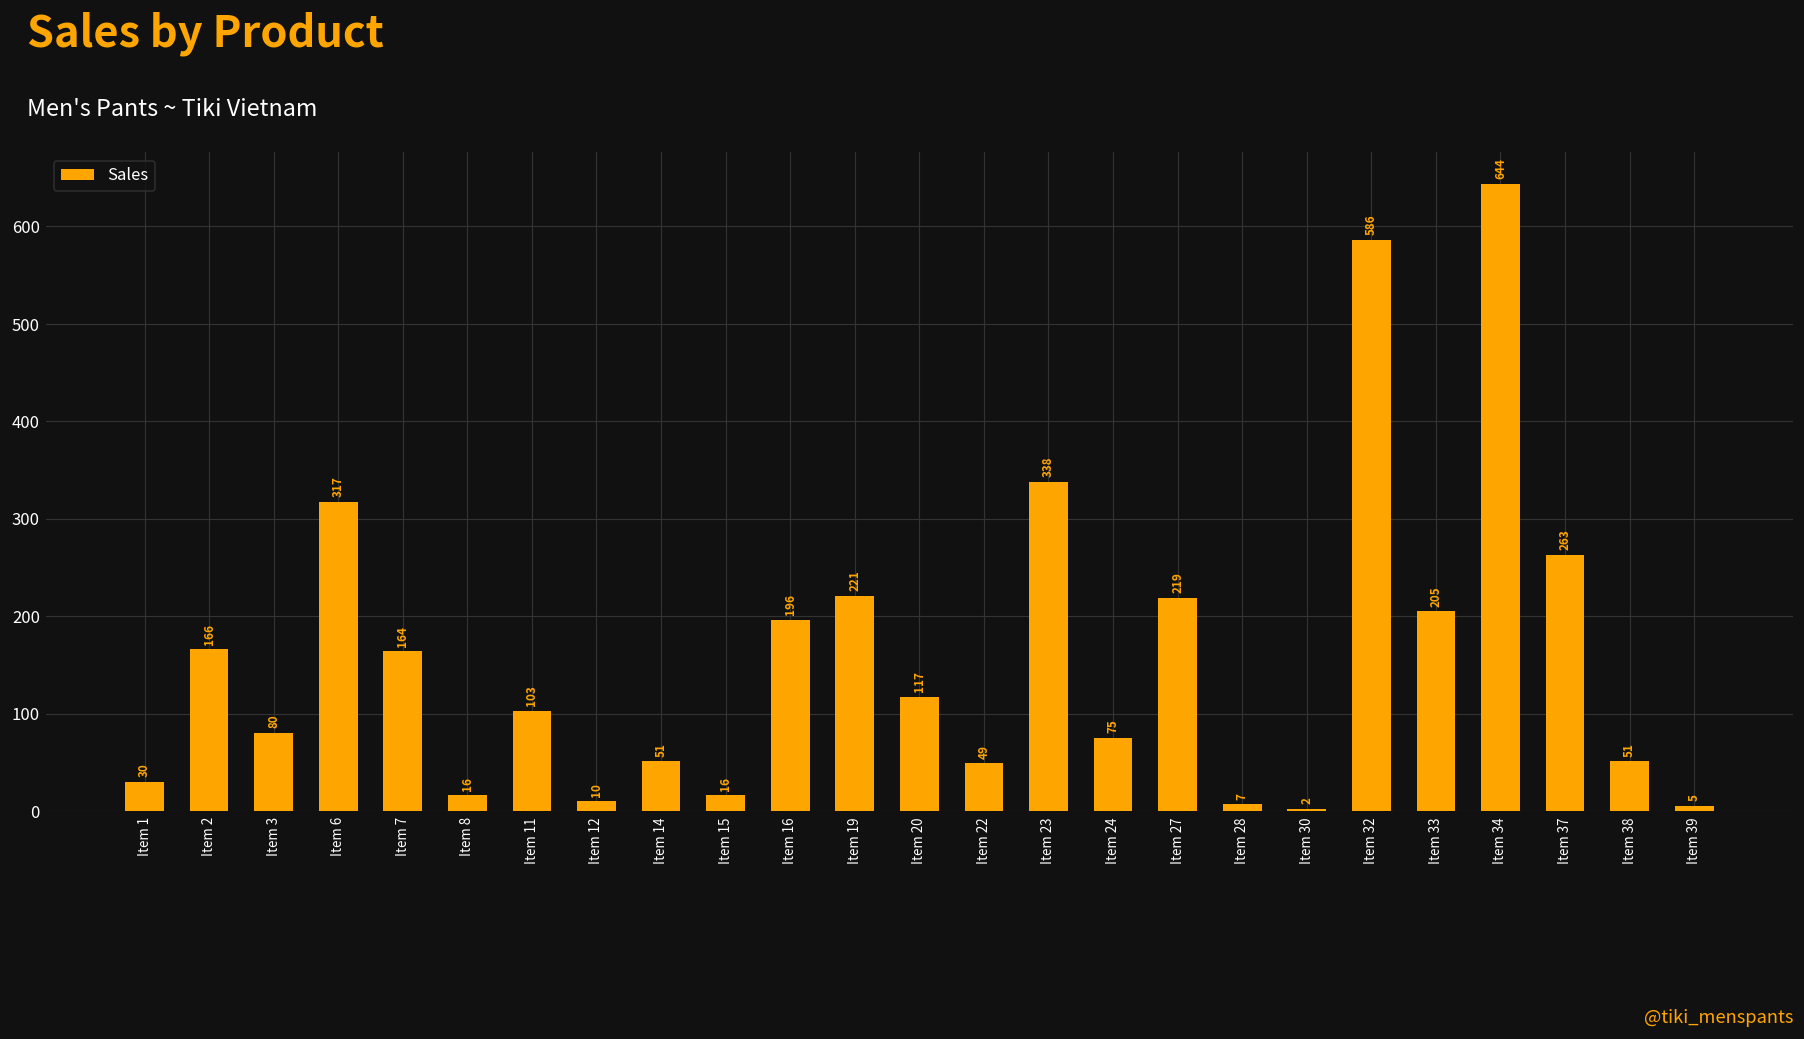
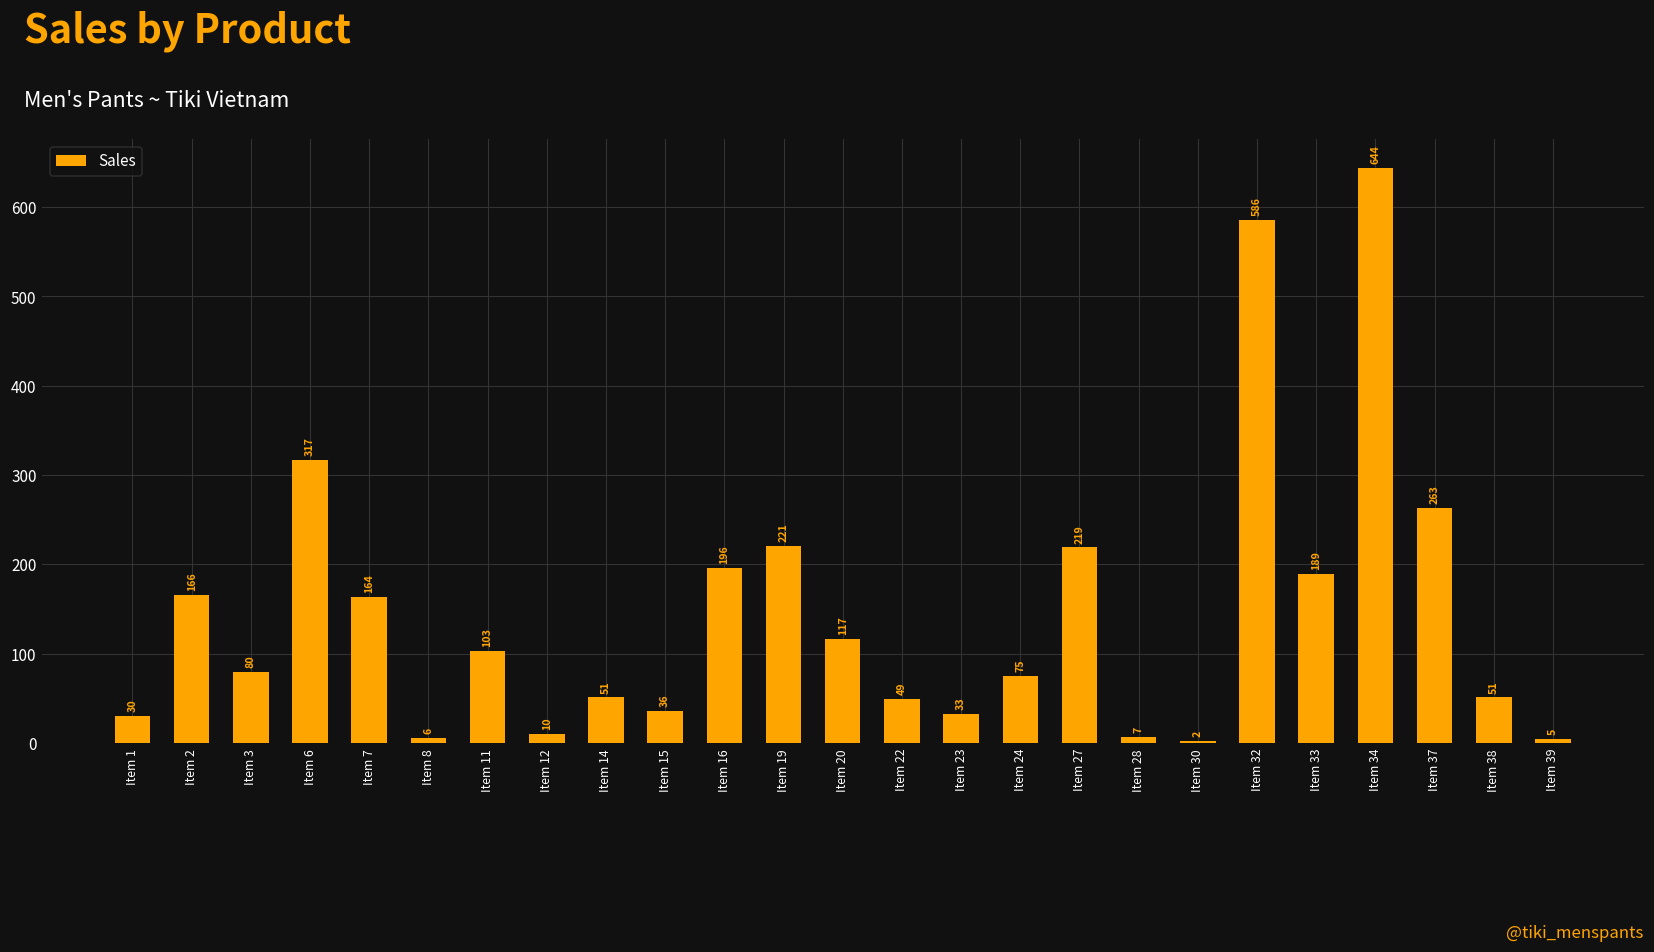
  {
    "Item 1": 30,
    "Item 2": 166,
    "Item 3": 80,
    "Item 6": 317,
    "Item 7": 164,
-   "Item 8": 16,
+   "Item 8": 6,
    "Item 11": 103,
    "Item 12": 10,
    "Item 14": 51,
-   "Item 15": 16,
+   "Item 15": 36,
    "Item 16": 196,
    "Item 19": 221,
    "Item 20": 117,
    "Item 22": 49,
-   "Item 23": 338,
+   "Item 23": 33,
    "Item 24": 75,
    "Item 27": 219,
    "Item 28": 7,
    "Item 30": 2,
    "Item 32": 586,
-   "Item 33": 205,
+   "Item 33": 189,
    "Item 34": 644,
    "Item 37": 263,
    "Item 38": 51,
    "Item 39": 5
  }
